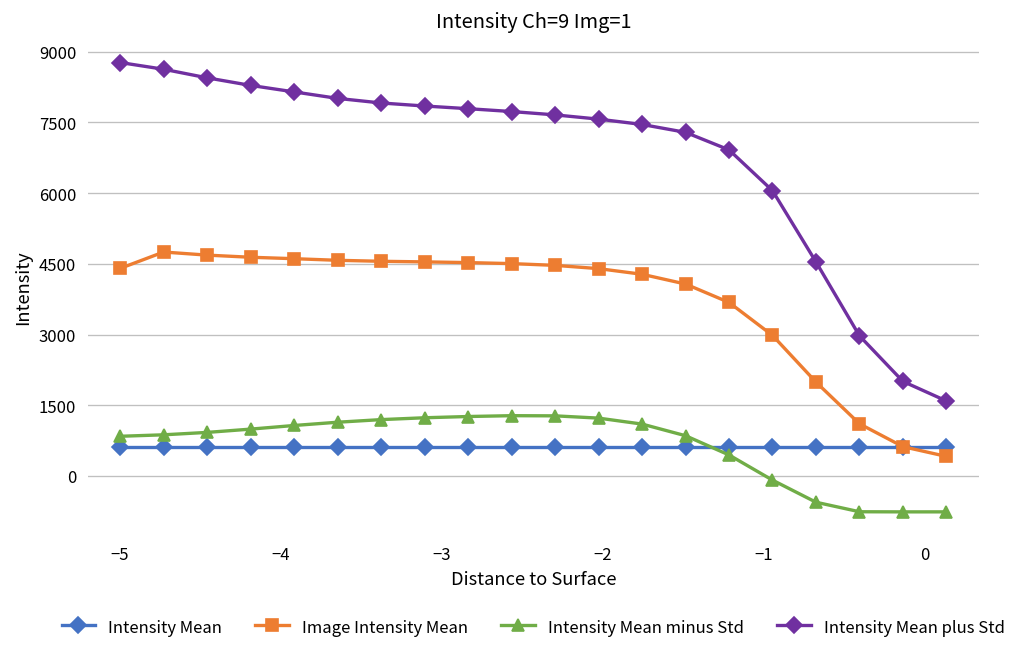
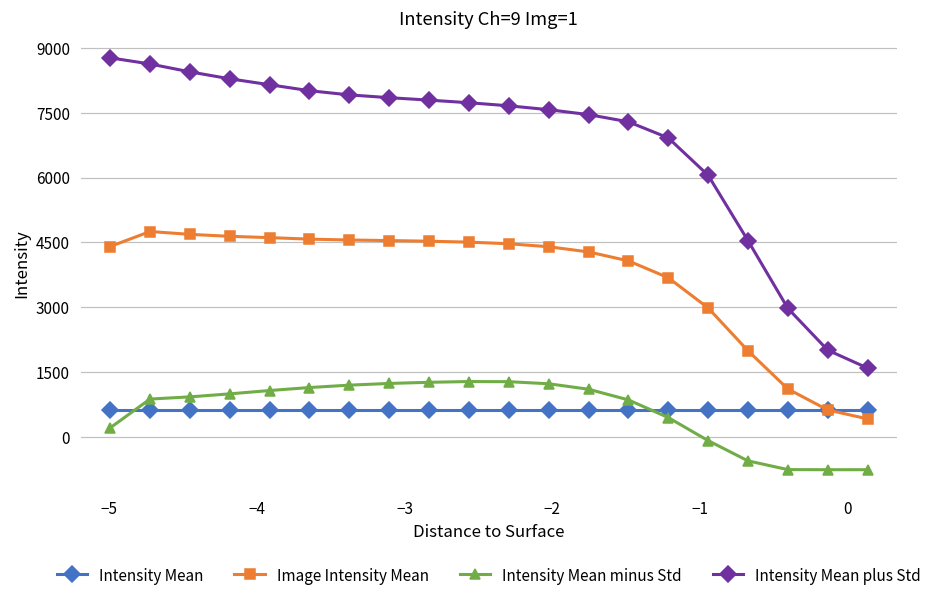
  {
    "Intensity Mean": {
      "−5": 600
    },
    "Image Intensity Mean": {
      "−5": 4400
    },
    "Intensity Mean minus Std": {
-     "−5": 800
+     "−5": 200
    },
    "Intensity Mean plus Std": {
      "−5": 8800
    }
  }
